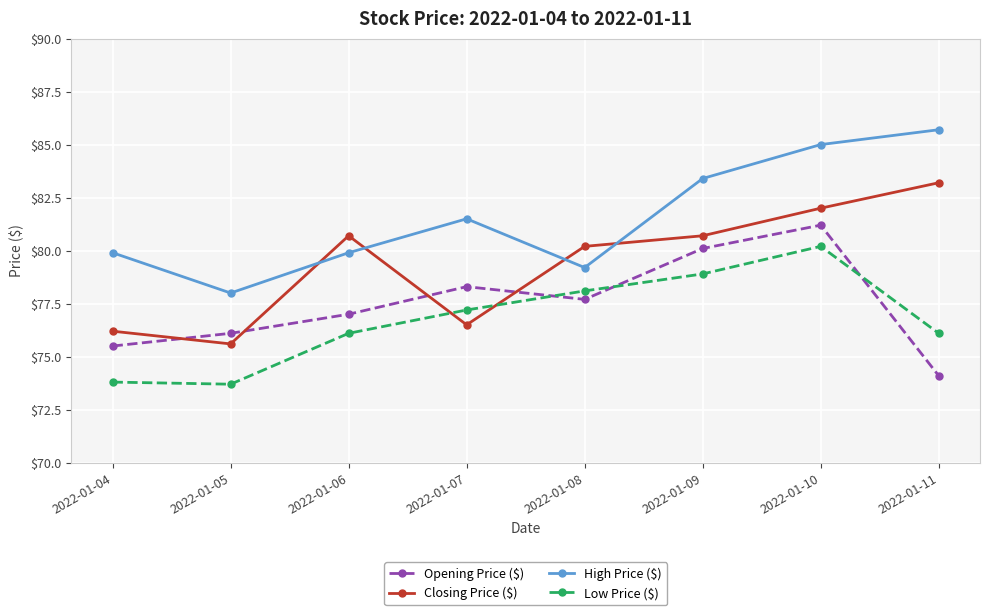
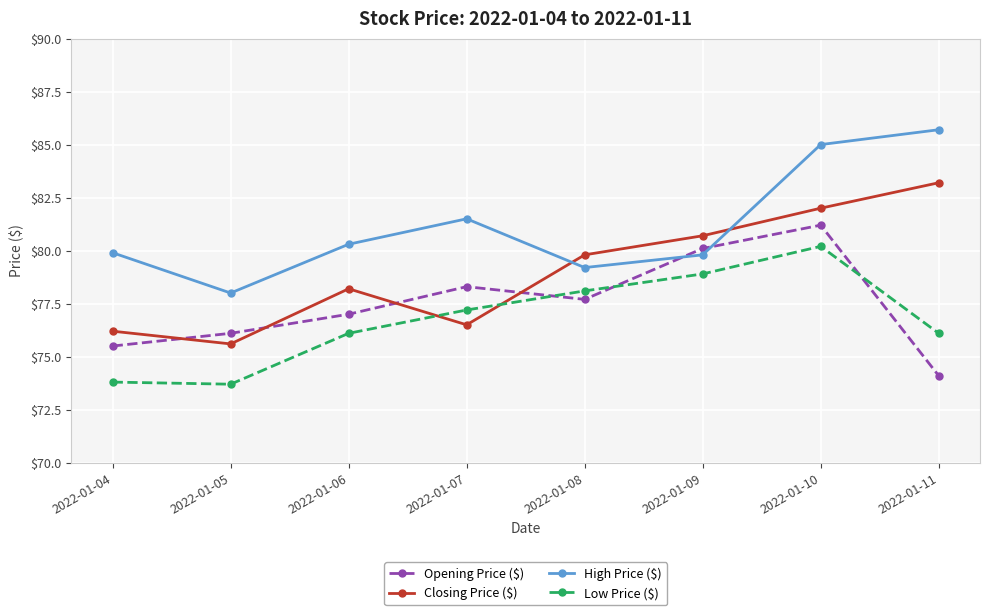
  {
    "Opening Price ($)": {
      "2022-01-04": "$75.5",
      "2022-01-05": "$76.1",
      "2022-01-06": "$77.0",
      "2022-01-07": "$78.3",
      "2022-01-08": "$77.7",
      "2022-01-09": "$80.1",
      "2022-01-10": "$81.2",
      "2022-01-11": "$74.1"
    },
    "Closing Price ($)": {
      "2022-01-04": "$76.2",
      "2022-01-05": "$75.6",
-     "2022-01-06": "$80.7",
+     "2022-01-06": "$78.2",
      "2022-01-07": "$76.5",
-     "2022-01-08": "$80.2",
+     "2022-01-08": "$79.8",
      "2022-01-09": "$80.7",
      "2022-01-10": "$82.0",
      "2022-01-11": "$83.2"
    },
    "High Price ($)": {
      "2022-01-04": "$79.9",
      "2022-01-05": "$78.0",
-     "2022-01-06": "$79.9",
+     "2022-01-06": "$80.3",
      "2022-01-07": "$81.5",
      "2022-01-08": "$79.2",
-     "2022-01-09": "$83.4",
+     "2022-01-09": "$79.8",
      "2022-01-10": "$85.0",
      "2022-01-11": "$85.7"
    },
    "Low Price ($)": {
      "2022-01-04": "$73.8",
      "2022-01-05": "$73.7",
      "2022-01-06": "$76.1",
      "2022-01-07": "$77.2",
      "2022-01-08": "$78.1",
      "2022-01-09": "$78.9",
      "2022-01-10": "$80.2",
      "2022-01-11": "$76.1"
    }
  }
